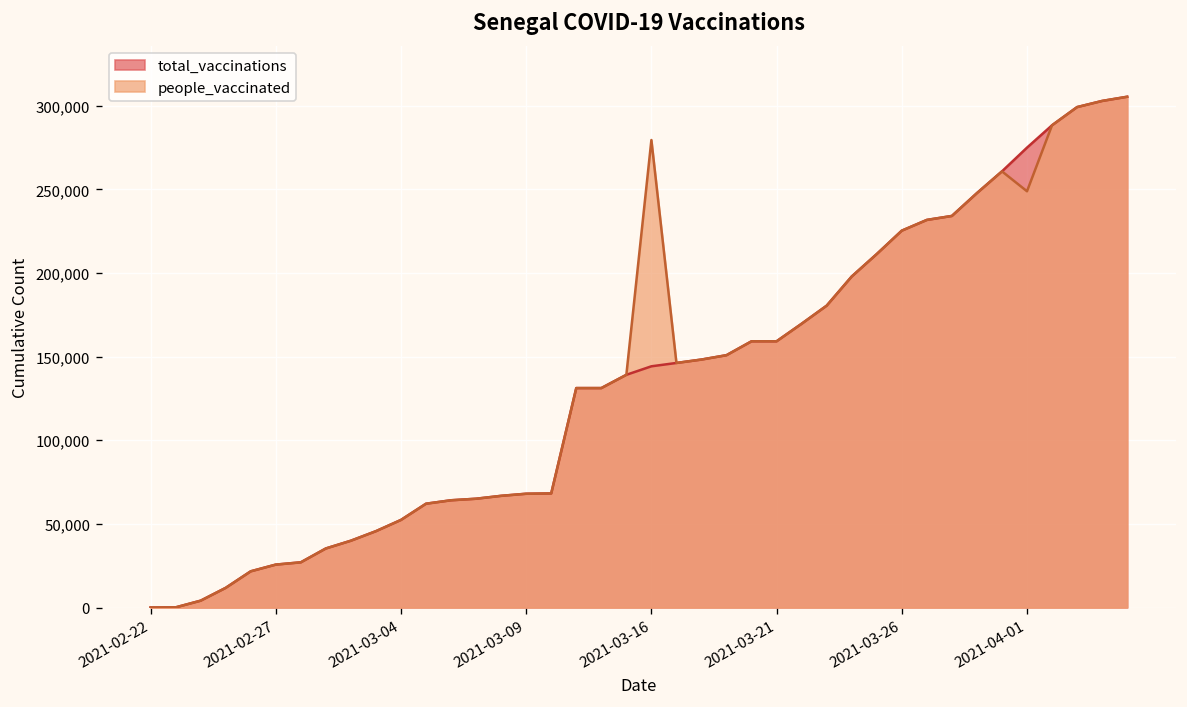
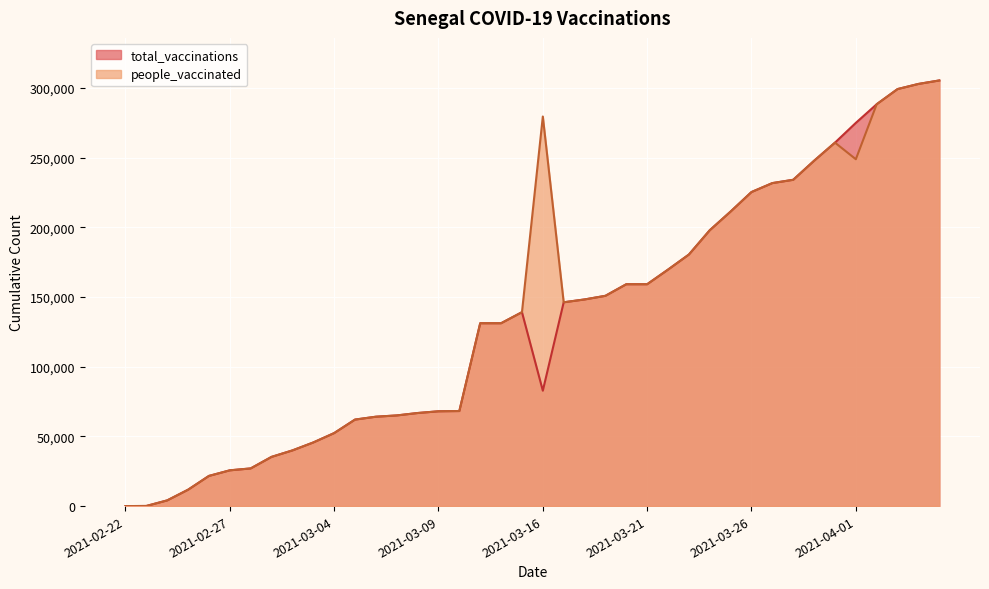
  {
    "total_vaccinations": {
-     "2021-03-16": "144,000",
+     "2021-03-16": "83,000",
      "2021-04-01": "275,000"
    },
    "people_vaccinated": {
      "2021-03-16": "279,000",
      "2021-04-01": "249,000"
    }
  }
